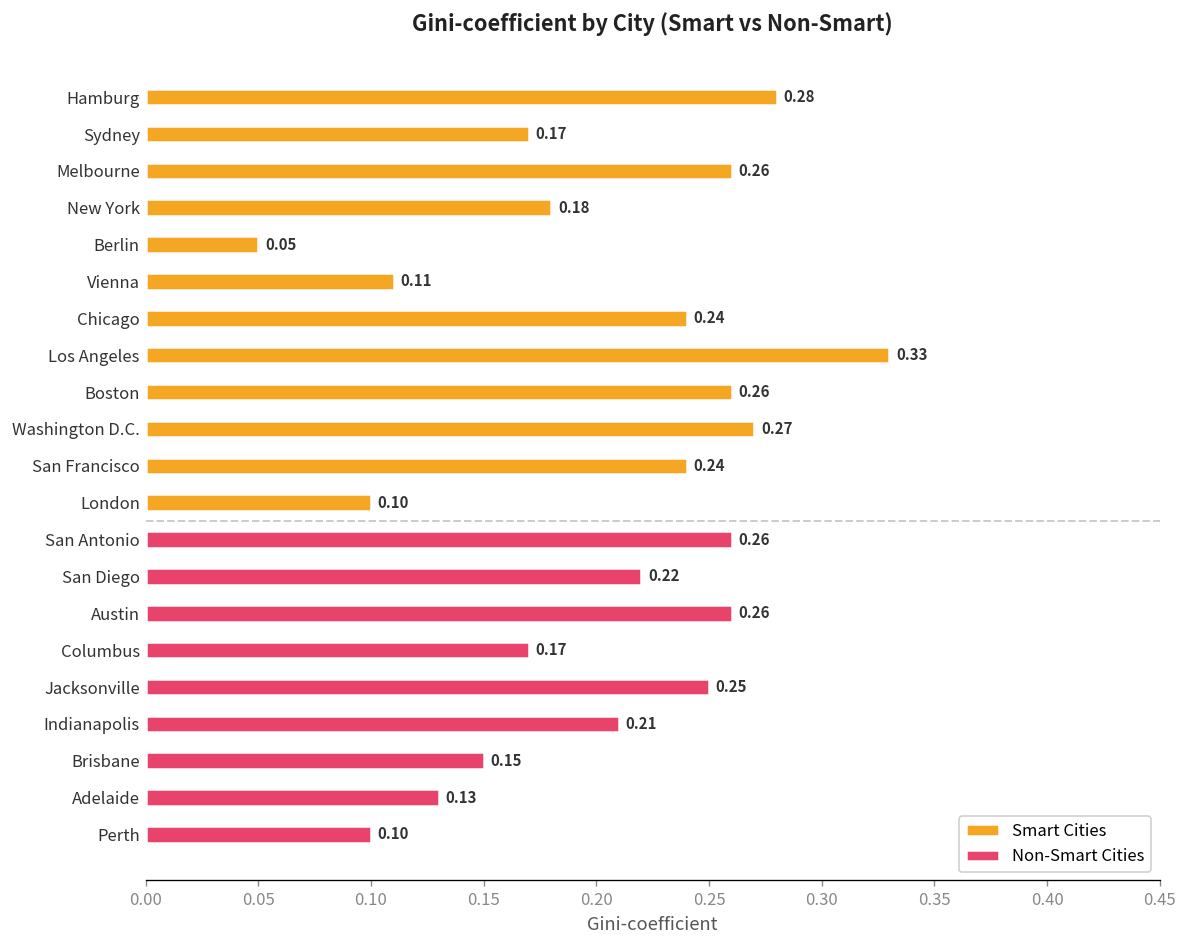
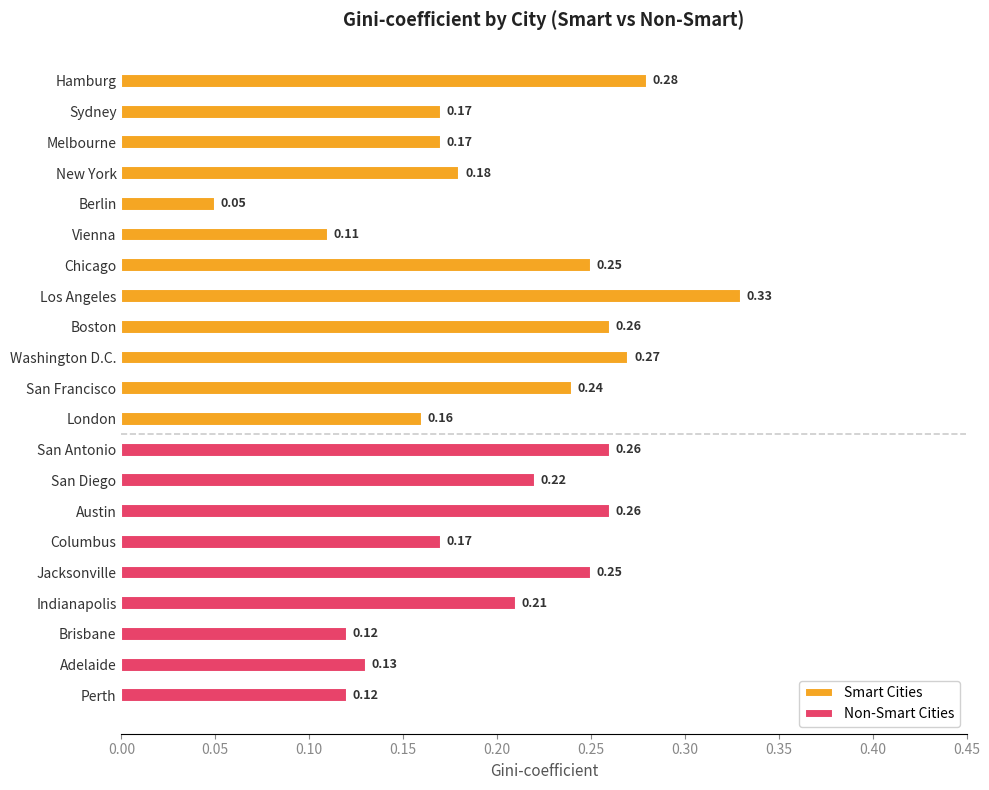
  {
    "Smart Cities": {
      "Hamburg": 0.28,
      "Sydney": 0.17,
-     "Melbourne": 0.26,
+     "Melbourne": 0.17,
      "New York": 0.18,
      "Berlin": 0.05,
      "Vienna": 0.11,
-     "Chicago": 0.24,
+     "Chicago": 0.25,
      "Los Angeles": 0.33,
      "Boston": 0.26,
      "Washington D.C.": 0.27,
      "San Francisco": 0.24,
-     "London": 0.10
+     "London": 0.16
    },
    "Non-Smart Cities": {
      "San Antonio": 0.26,
      "San Diego": 0.22,
      "Austin": 0.26,
      "Columbus": 0.17,
      "Jacksonville": 0.25,
      "Indianapolis": 0.21,
-     "Brisbane": 0.15,
+     "Brisbane": 0.12,
      "Adelaide": 0.13,
-     "Perth": 0.10
+     "Perth": 0.12
    }
  }
